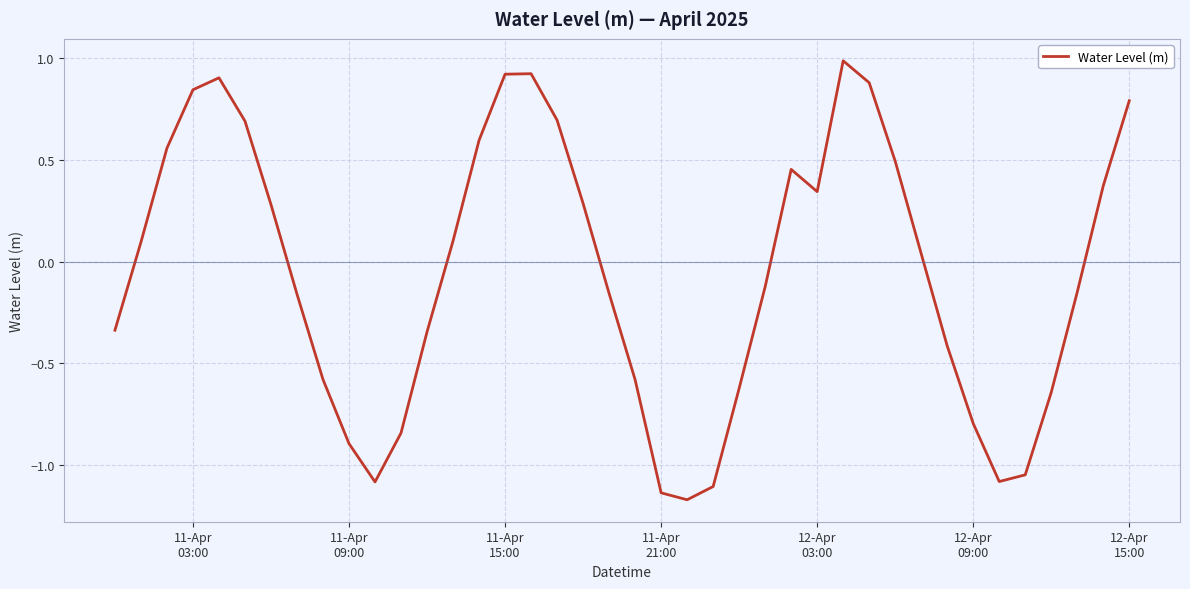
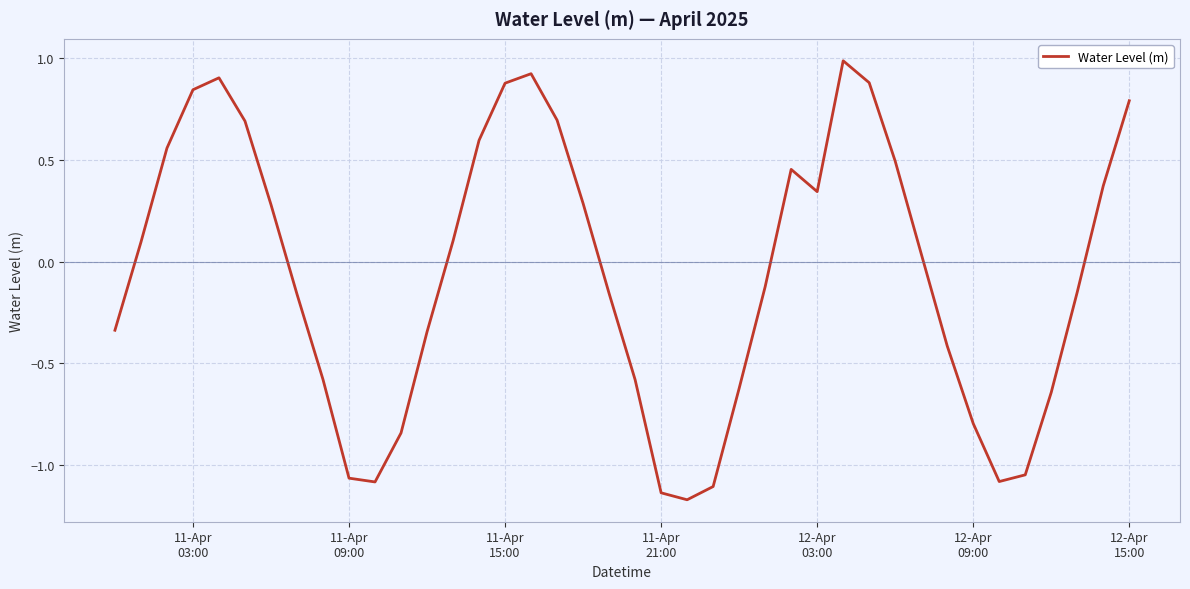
  {
    "11-Apr 03:00": 0.84,
-   "11-Apr 09:00": -0.89,
-   "11-Apr 15:00": 0.92,
+   "11-Apr 09:00": -1.06,
+   "11-Apr 15:00": 0.88,
    "11-Apr 21:00": -1.14,
    "12-Apr 03:00": 0.34,
    "12-Apr 09:00": -0.80,
    "12-Apr 15:00": 0.79
  }
